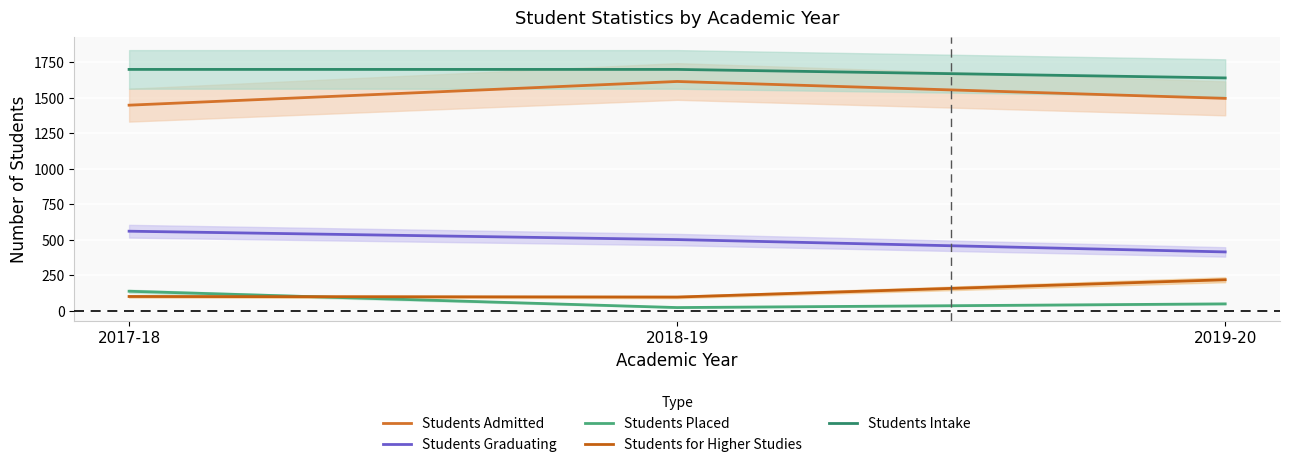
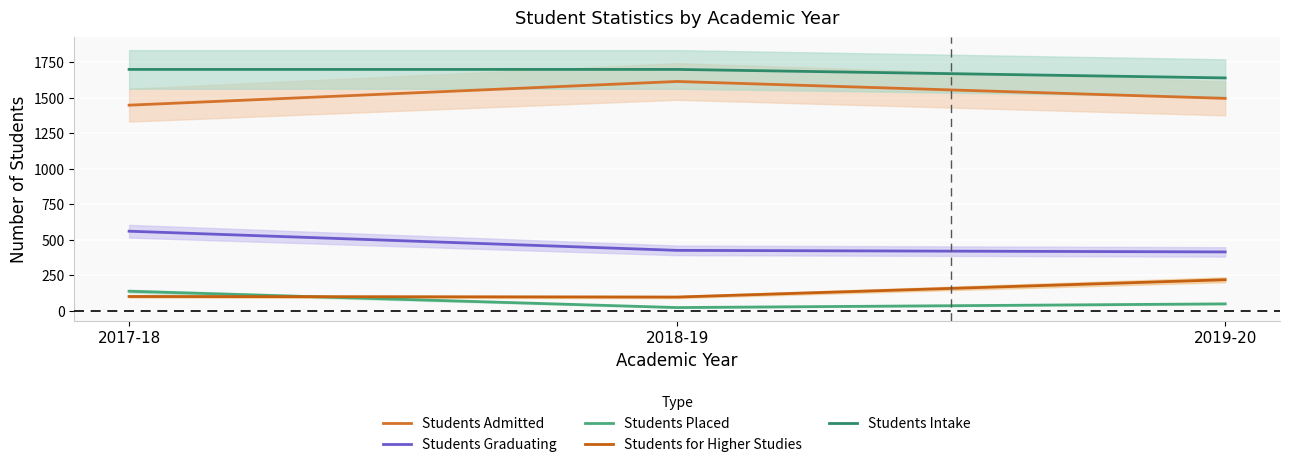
  {
    "Students Graduating": {
      "2017-18": 560,
-     "2018-19": 500,
+     "2018-19": 430,
      "2019-20": 410
    }
  }
